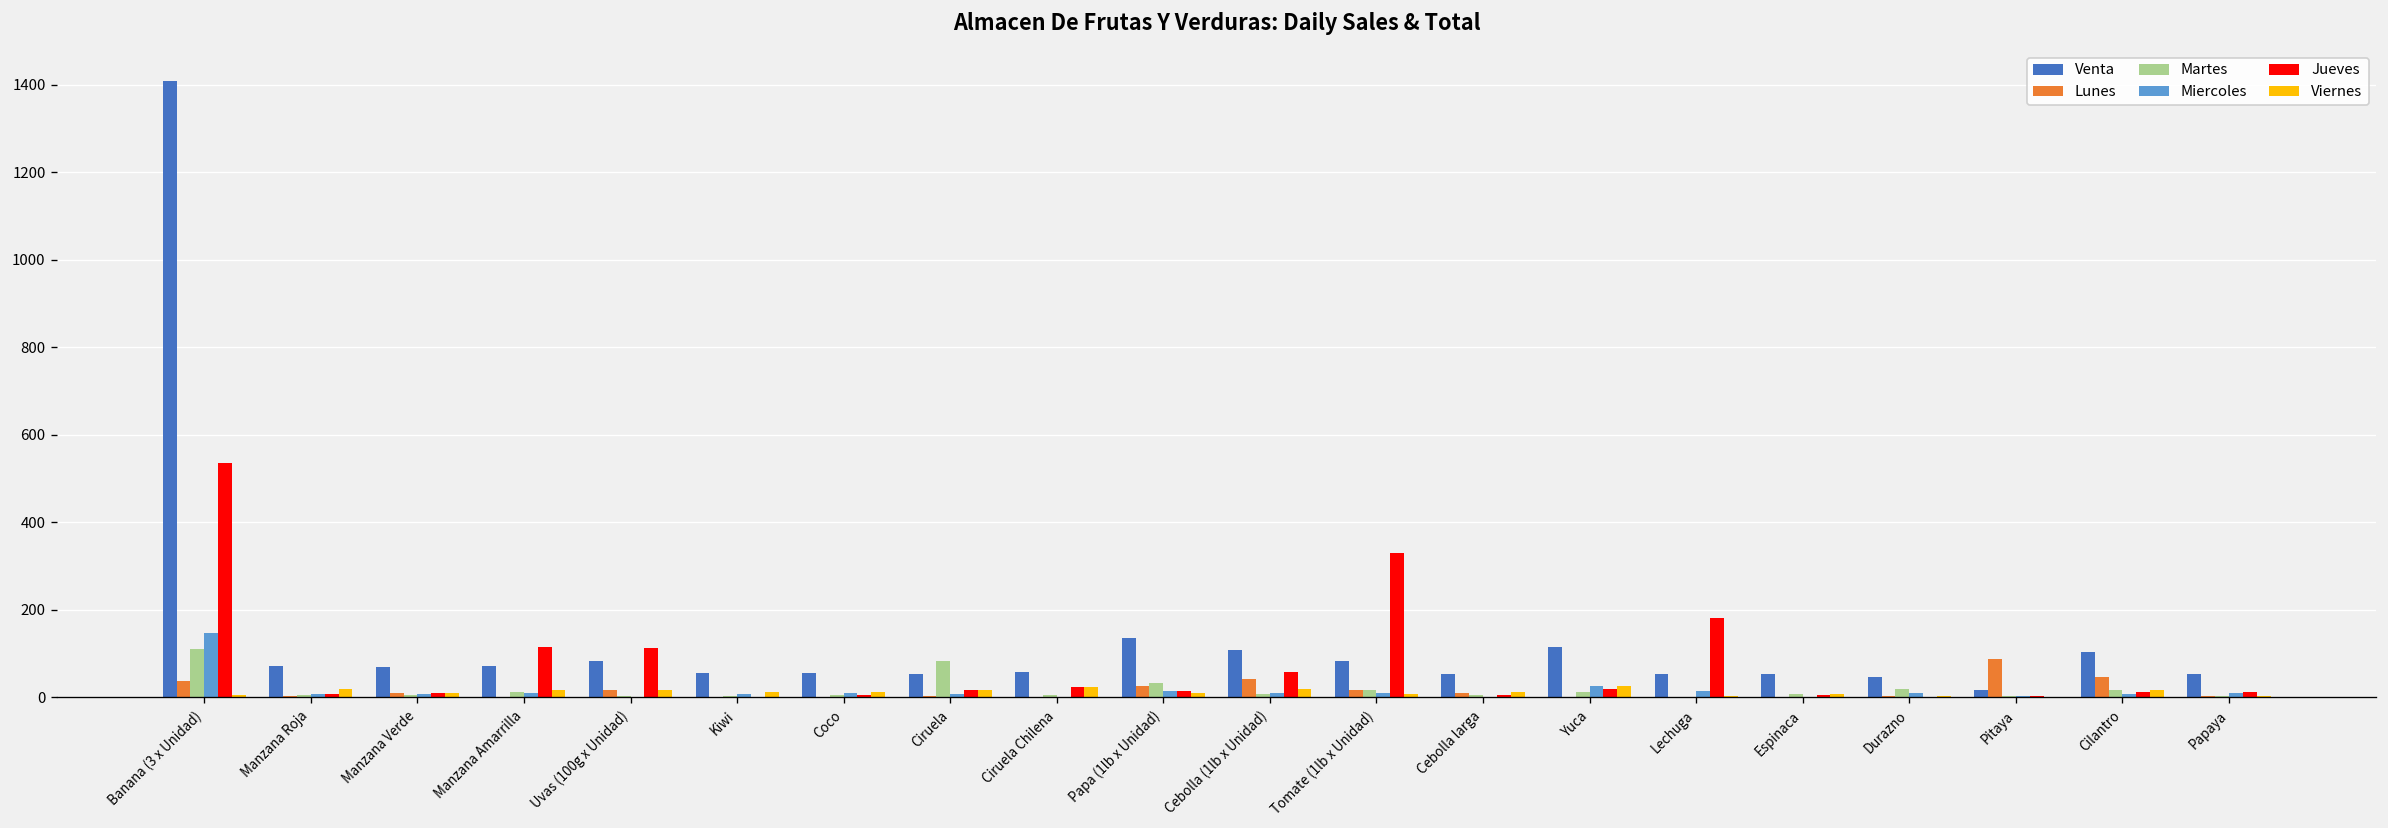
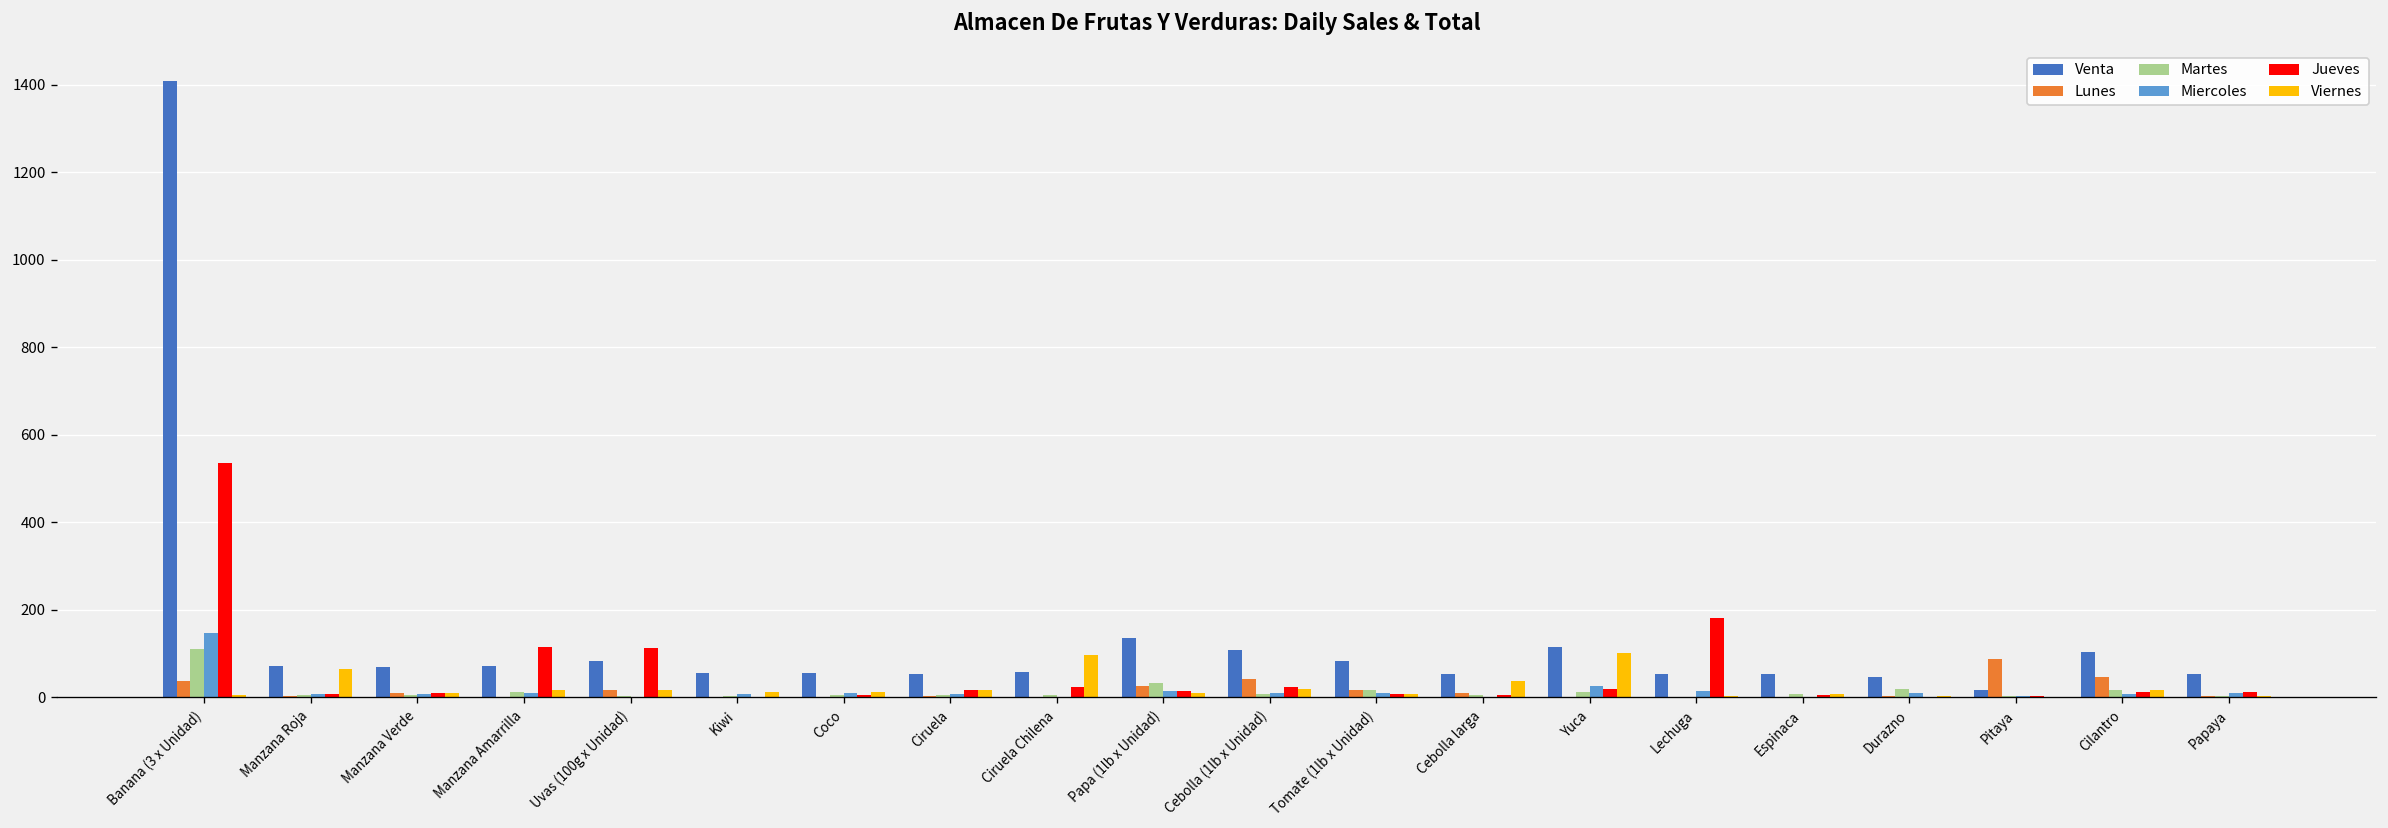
  {
    "Lunes": {
      "Banana (3 x Unidad)": 40,
      "Manzana Verde": 10,
      "Uvas (100g x Unidad)": 20,
      "Kiwi": 0,
      "Coco": 0,
      "Ciruela Chilena": 0,
      "Papa (1lb x Unidad)": 30,
      "Cebolla (1lb x Unidad)": 40,
      "Tomate (1lb x Unidad)": 20,
      "Cebolla larga": 10,
      "Yuca": 0,
      "Lechuga": 0,
      "Pitaya": 90,
      "Cilantro": 50
    },
    "Martes": {
      "Banana (3 x Unidad)": 110,
      "Manzana Amarrilla": 10,
-     "Ciruela": 80,
+     "Ciruela": 10,
      "Papa (1lb x Unidad)": 30,
      "Cebolla (1lb x Unidad)": 10,
      "Tomate (1lb x Unidad)": 20,
      "Yuca": 10,
      "Espinaca": 10,
      "Durazno": 20,
      "Cilantro": 20
    },
    "Jueves": {
      "Banana (3 x Unidad)": 540,
      "Manzana Roja": 10,
      "Manzana Verde": 10,
      "Manzana Amarrilla": 120,
      "Uvas (100g x Unidad)": 110,
      "Ciruela": 20,
      "Ciruela Chilena": 20,
      "Papa (1lb x Unidad)": 20,
-     "Cebolla (1lb x Unidad)": 60,
-     "Tomate (1lb x Unidad)": 330,
+     "Cebolla (1lb x Unidad)": 20,
+     "Tomate (1lb x Unidad)": 10,
      "Yuca": 20,
      "Lechuga": 180,
      "Cilantro": 10,
      "Papaya": 10
    },
    "Viernes": {
-     "Manzana Roja": 20,
+     "Manzana Roja": 60,
      "Manzana Verde": 10,
      "Manzana Amarrilla": 20,
      "Uvas (100g x Unidad)": 20,
      "Kiwi": 10,
      "Coco": 10,
      "Ciruela": 20,
-     "Ciruela Chilena": 20,
+     "Ciruela Chilena": 100,
      "Papa (1lb x Unidad)": 10,
      "Cebolla (1lb x Unidad)": 20,
      "Tomate (1lb x Unidad)": 10,
-     "Cebolla larga": 10,
-     "Yuca": 30,
+     "Cebolla larga": 40,
+     "Yuca": 100,
      "Espinaca": 10,
      "Cilantro": 20
    }
  }
